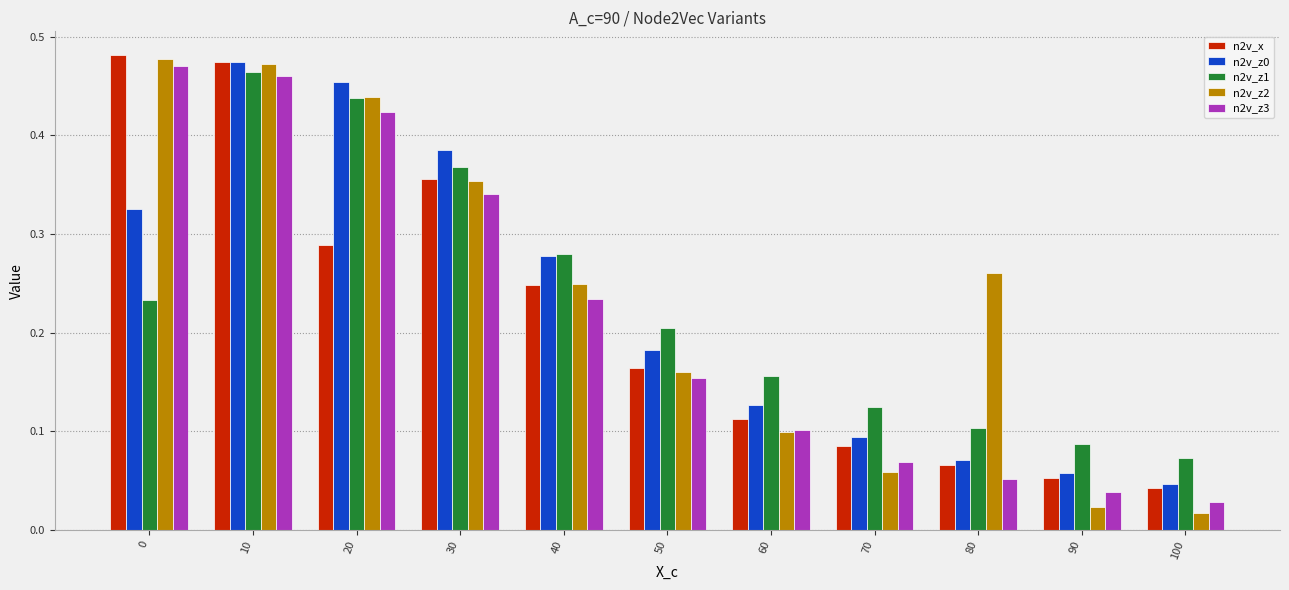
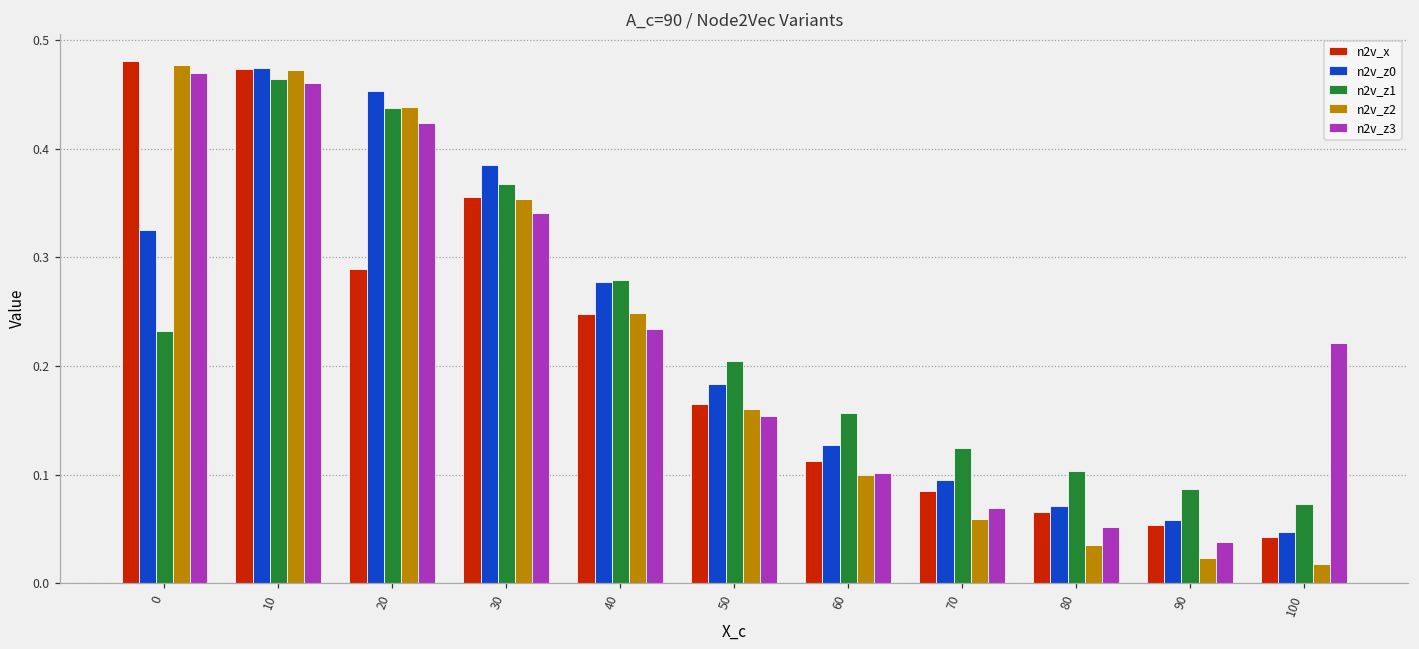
  {
    "n2v_x": {
      "0": 0.48,
      "10": 0.47,
      "20": 0.29,
      "30": 0.36,
      "40": 0.25,
      "50": 0.16,
      "60": 0.11,
      "70": 0.08,
      "80": 0.07,
      "90": 0.05,
      "100": 0.04
    },
    "n2v_z0": {
      "0": 0.33,
      "10": 0.47,
      "20": 0.45,
      "30": 0.38,
      "40": 0.28,
      "50": 0.18,
      "60": 0.13,
      "70": 0.09,
      "80": 0.07,
      "90": 0.06,
      "100": 0.05
    },
    "n2v_z1": {
      "0": 0.23,
      "10": 0.46,
      "20": 0.44,
      "30": 0.37,
      "40": 0.28,
      "50": 0.20,
      "60": 0.16,
      "70": 0.12,
      "80": 0.10,
      "90": 0.09,
      "100": 0.07
    },
    "n2v_z2": {
      "0": 0.48,
      "10": 0.47,
      "20": 0.44,
      "30": 0.35,
      "40": 0.25,
      "50": 0.16,
      "60": 0.10,
      "70": 0.06,
-     "80": 0.26,
+     "80": 0.03,
      "90": 0.02,
      "100": 0.02
    },
    "n2v_z3": {
      "0": 0.47,
      "10": 0.46,
      "20": 0.42,
      "30": 0.34,
      "40": 0.23,
      "50": 0.15,
      "60": 0.10,
      "70": 0.07,
      "80": 0.05,
      "90": 0.04,
-     "100": 0.03
+     "100": 0.22
    }
  }
